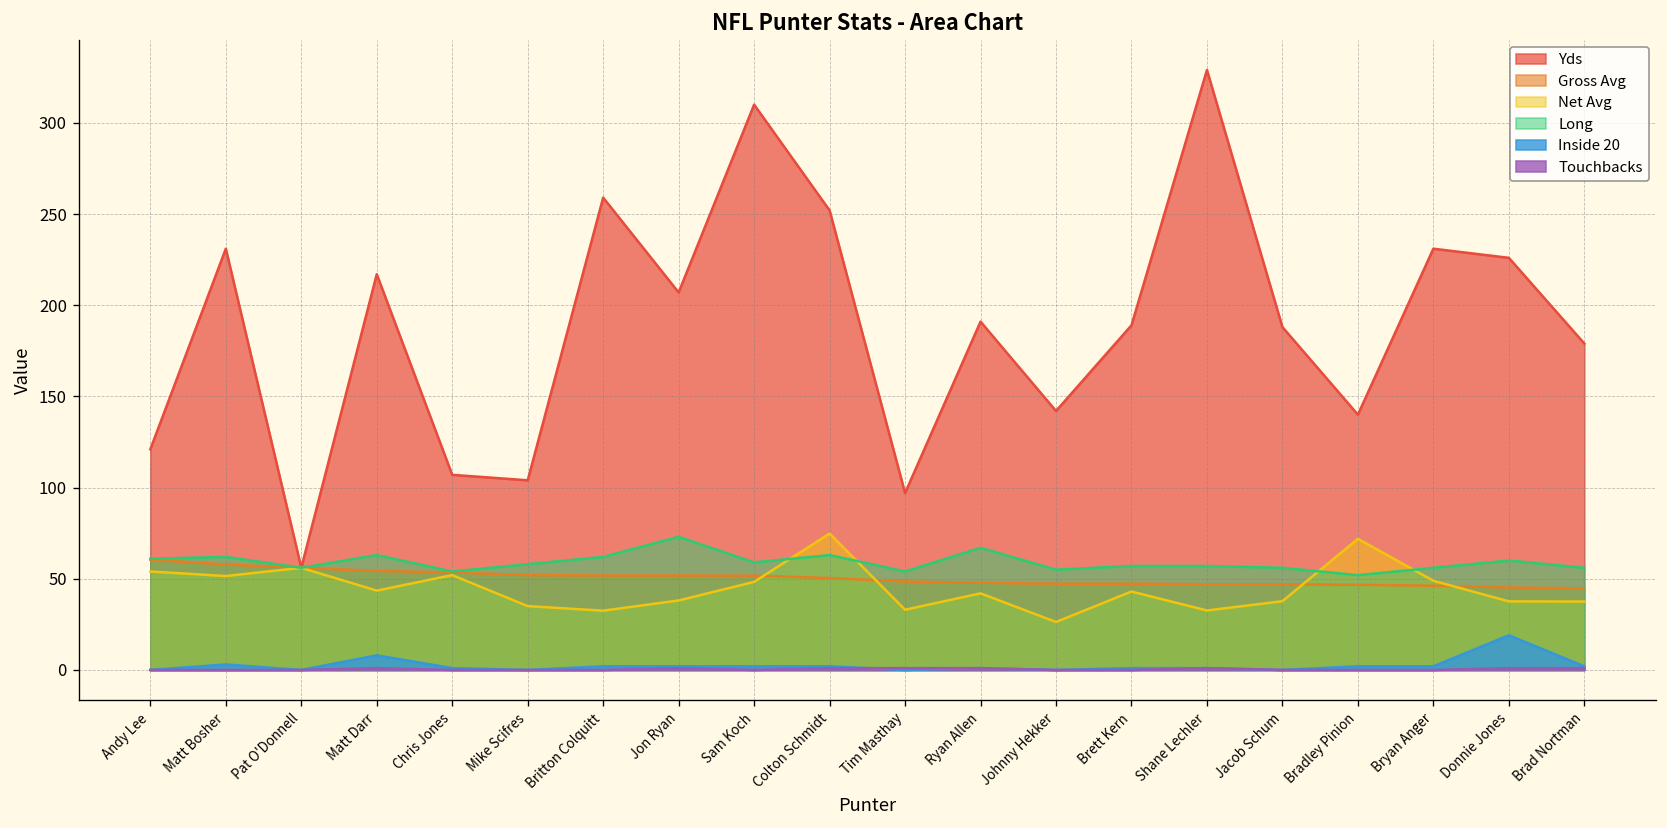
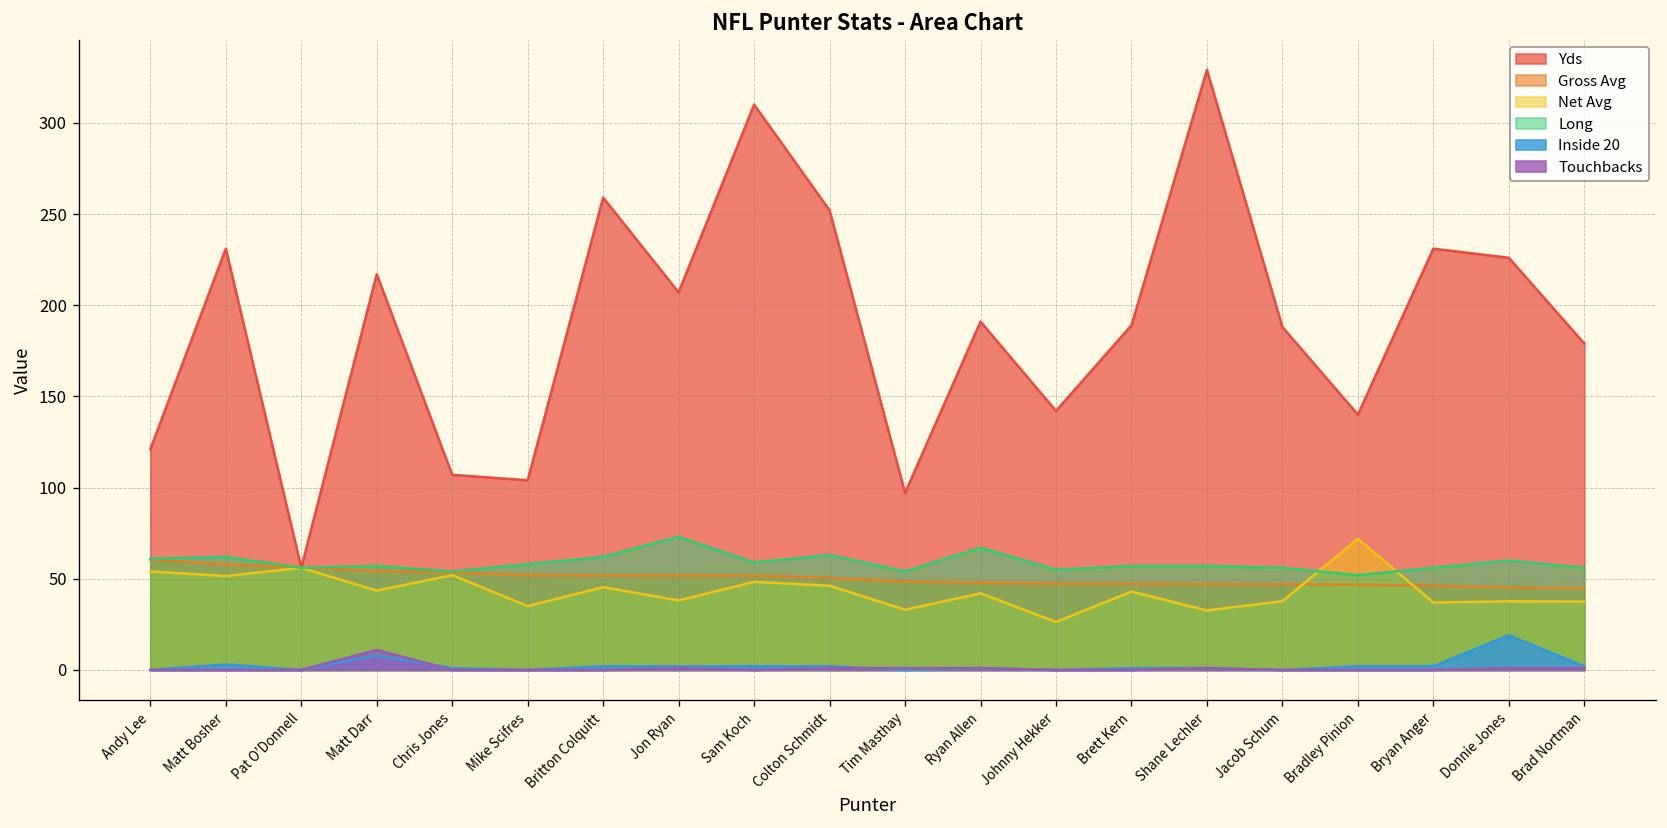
  {
    "Net Avg": {
      "Andy Lee": 54,
      "Matt Bosher": 52,
      "Matt Darr": 44,
      "Mike Scifres": 35,
-     "Britton Colquitt": 33,
+     "Britton Colquitt": 45,
      "Jon Ryan": 38,
      "Sam Koch": 48,
-     "Colton Schmidt": 75,
+     "Colton Schmidt": 46,
      "Tim Masthay": 33,
      "Ryan Allen": 42,
      "Johnny Hekker": 26,
      "Brett Kern": 43,
      "Shane Lechler": 33,
      "Jacob Schum": 38,
      "Bradley Pinion": 72,
-     "Bryan Anger": 49,
+     "Bryan Anger": 37,
      "Donnie Jones": 38,
      "Brad Nortman": 38
    },
    "Long": {
      "Matt Bosher": 62,
-     "Matt Darr": 63,
+     "Matt Darr": 57,
      "Mike Scifres": 58,
      "Britton Colquitt": 62,
      "Jon Ryan": 73,
      "Sam Koch": 59,
      "Colton Schmidt": 63,
      "Tim Masthay": 54,
      "Ryan Allen": 67,
      "Johnny Hekker": 55,
      "Brett Kern": 57,
      "Shane Lechler": 57,
      "Jacob Schum": 56,
      "Bradley Pinion": 52,
      "Bryan Anger": 56,
      "Donnie Jones": 60,
      "Brad Nortman": 56
    },
    "Inside 20": {
      "Matt Bosher": 3,
      "Matt Darr": 8,
      "Britton Colquitt": 2,
      "Sam Koch": 2,
      "Bradley Pinion": 2,
      "Bryan Anger": 2,
      "Donnie Jones": 19
    },
    "Touchbacks": {
      "Matt Bosher": 0,
-     "Matt Darr": 1,
+     "Matt Darr": 11,
      "Britton Colquitt": 0,
      "Sam Koch": 0,
      "Bradley Pinion": 0,
      "Bryan Anger": 0,
      "Donnie Jones": 1
    }
  }
